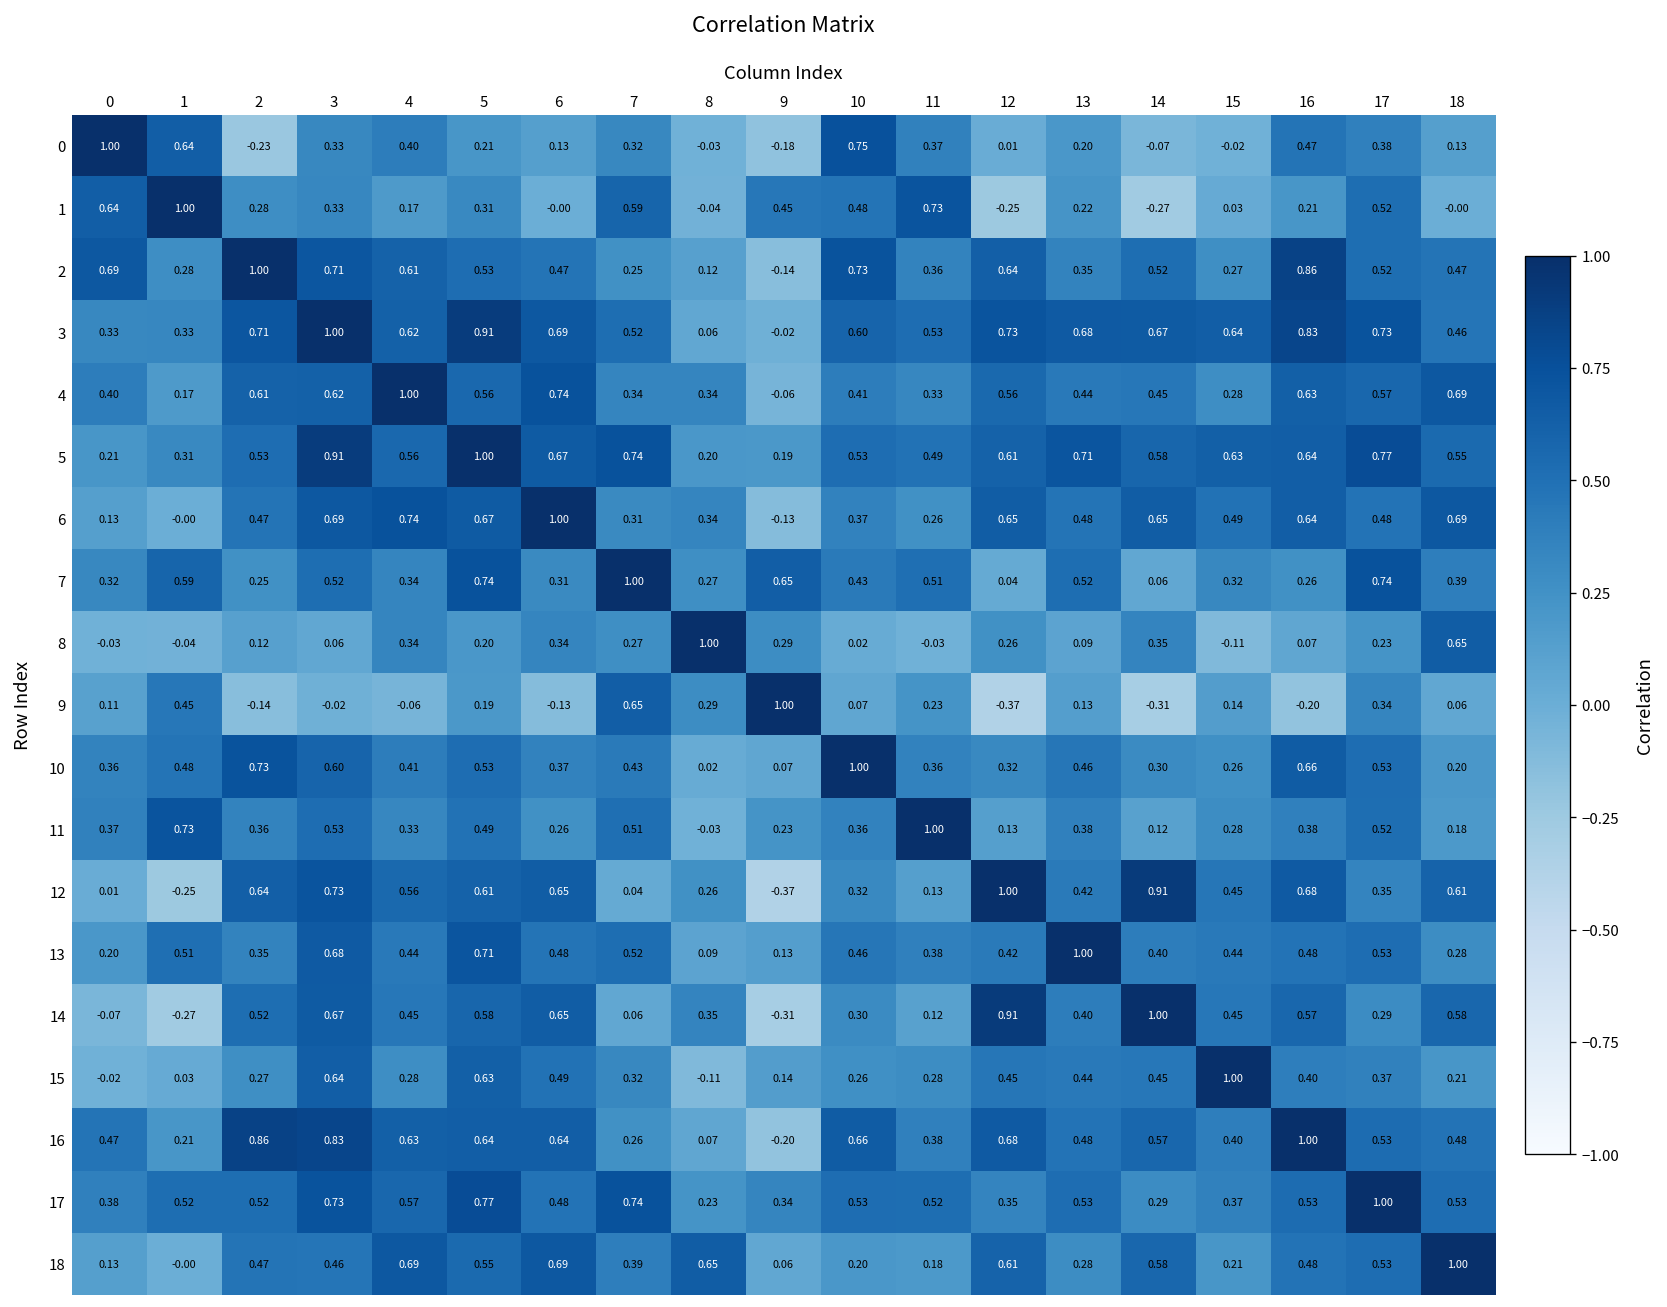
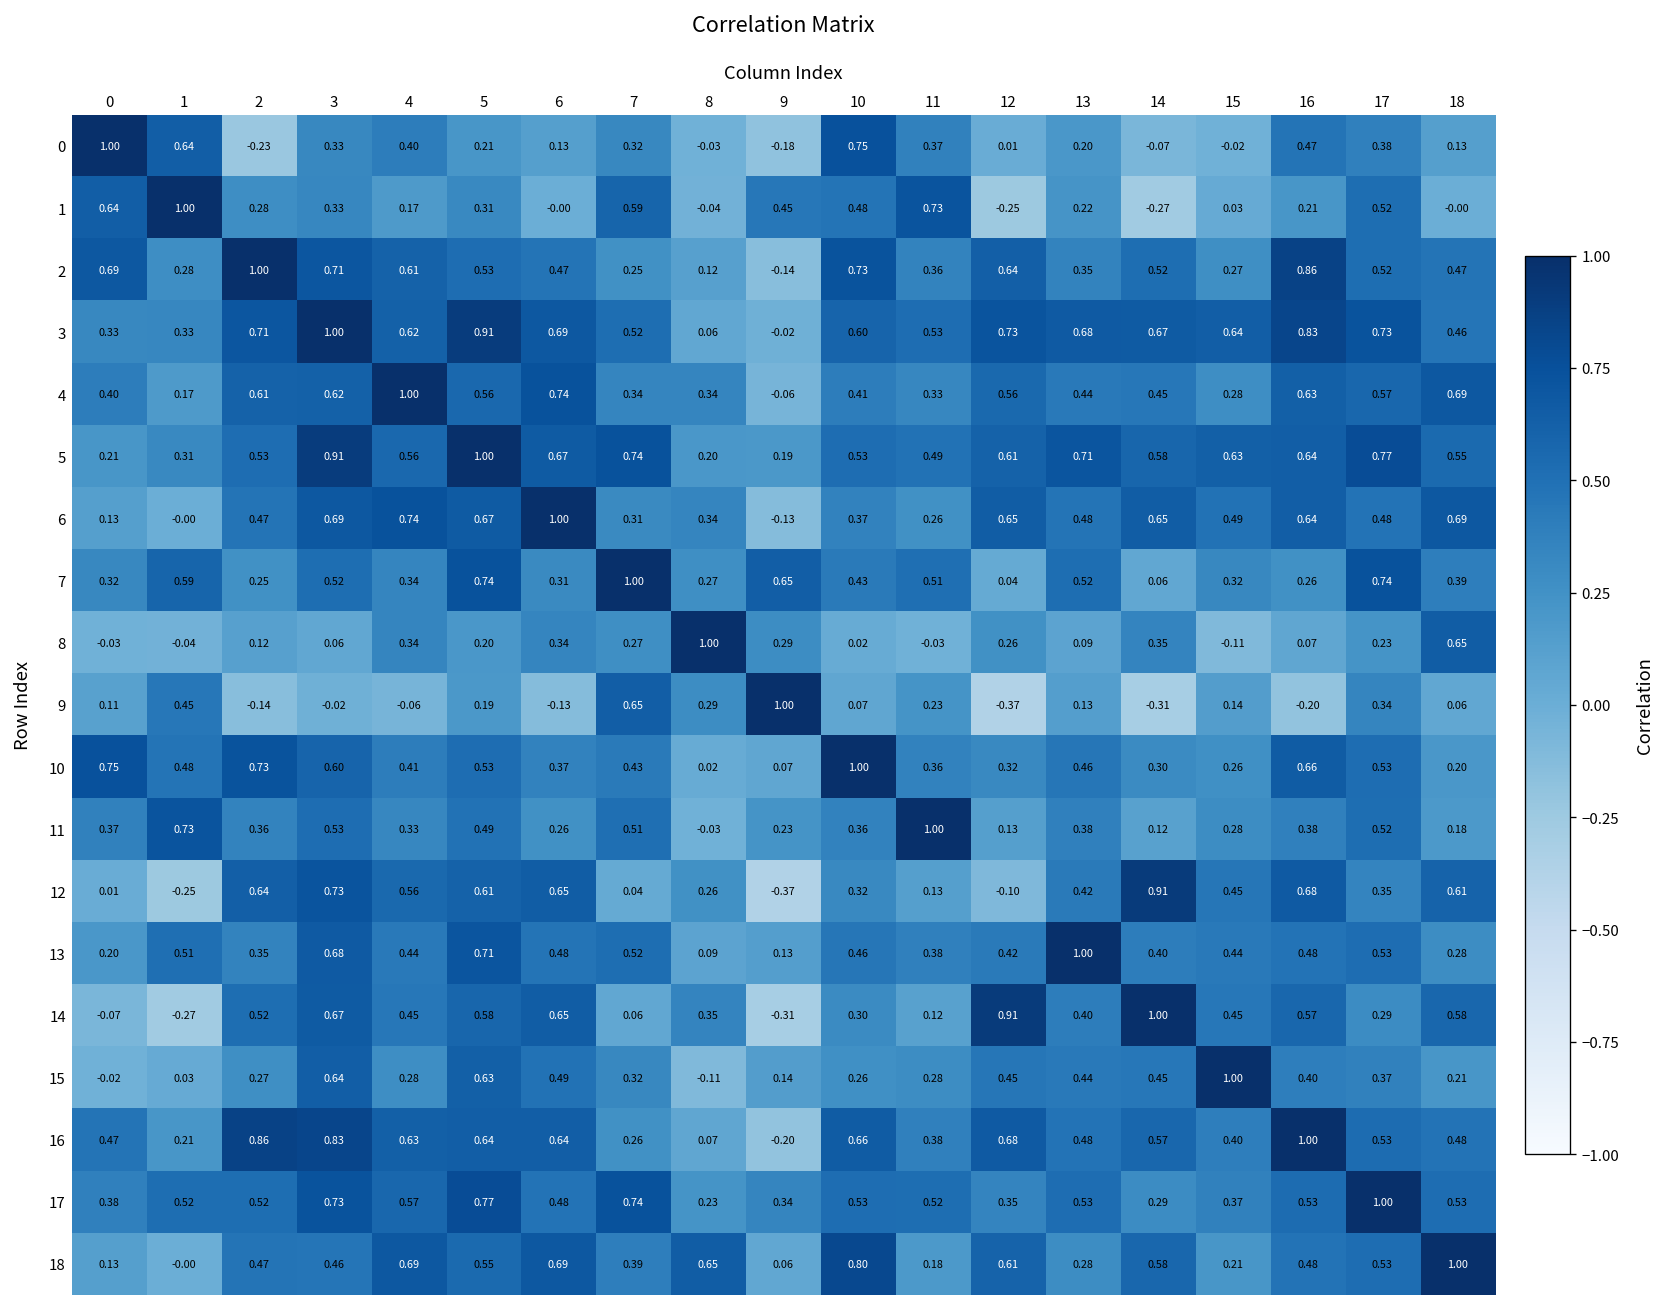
  {
    "10": {
-     "0": 0.36,
+     "0": 0.75,
      "1": 0.48,
      "2": 0.73,
      "3": 0.60,
      "4": 0.41,
      "5": 0.53,
      "6": 0.37,
      "7": 0.43,
      "8": 0.02,
      "9": 0.07,
      "10": 1.00,
      "11": 0.36,
      "12": 0.32,
      "13": 0.46,
      "14": 0.30,
      "15": 0.26,
      "16": 0.66,
      "17": 0.53,
      "18": 0.20
    },
    "12": {
      "0": 0.01,
      "1": -0.25,
      "2": 0.64,
      "3": 0.73,
      "4": 0.56,
      "5": 0.61,
      "6": 0.65,
      "7": 0.04,
      "8": 0.26,
      "9": -0.37,
      "10": 0.32,
      "11": 0.13,
-     "12": 1.00,
+     "12": -0.10,
      "13": 0.42,
      "14": 0.91,
      "15": 0.45,
      "16": 0.68,
      "17": 0.35,
      "18": 0.61
    },
    "18": {
      "0": 0.13,
      "1": -0.00,
      "2": 0.47,
      "3": 0.46,
      "4": 0.69,
      "5": 0.55,
      "6": 0.69,
      "7": 0.39,
      "8": 0.65,
      "9": 0.06,
-     "10": 0.20,
+     "10": 0.80,
      "11": 0.18,
      "12": 0.61,
      "13": 0.28,
      "14": 0.58,
      "15": 0.21,
      "16": 0.48,
      "17": 0.53,
      "18": 1.00
    }
  }
